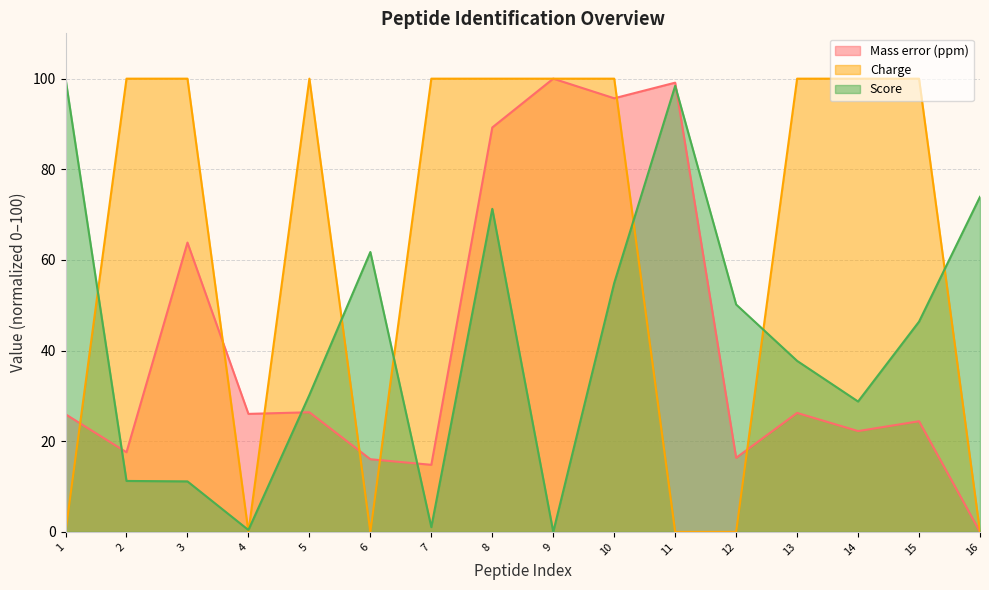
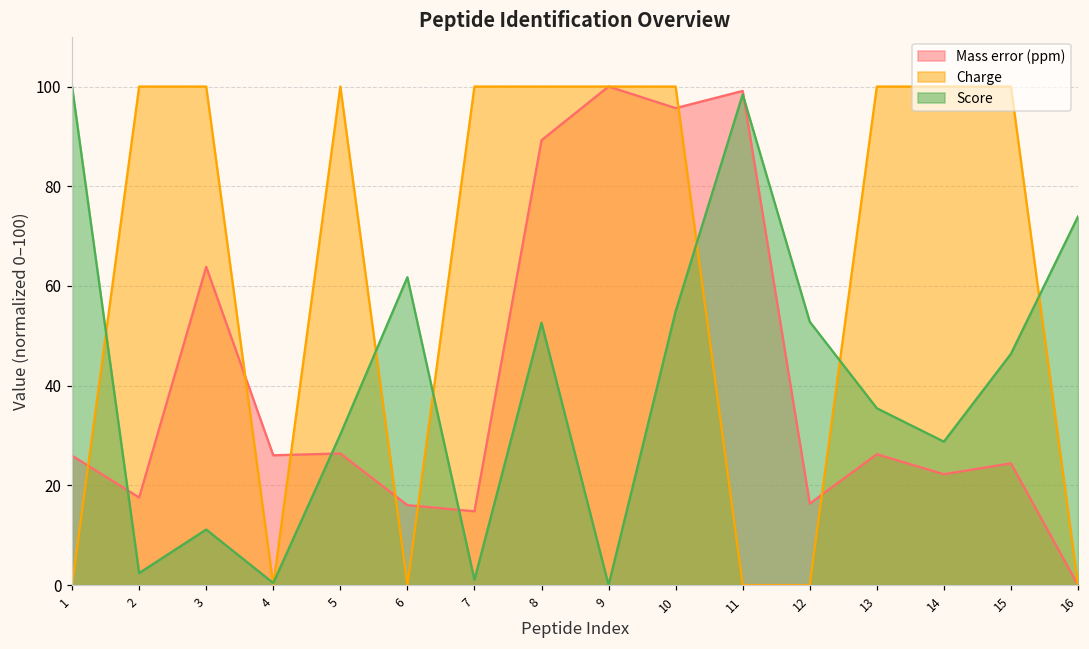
  {
    "Mass error (ppm)": {
      "1": 26,
      "2": 18,
      "3": 64,
      "4": 26,
      "5": 26,
      "6": 16,
      "7": 15,
      "8": 89,
      "10": 96,
      "11": 99,
      "12": 16,
      "13": 26,
      "14": 22,
      "15": 24
    },
    "Charge": {
      "1": 0,
      "2": 100,
      "3": 100,
      "5": 100,
      "6": 0,
      "7": 100,
      "8": 100,
      "10": 100,
      "11": 0,
      "12": 0,
      "13": 100
    },
    "Score": {
      "1": 100,
-     "2": 11,
+     "2": 2,
      "3": 11,
      "5": 30,
      "6": 62,
      "7": 1,
-     "8": 71,
+     "8": 53,
      "9": 0,
      "10": 55,
      "11": 98,
-     "12": 50,
-     "13": 38,
+     "12": 53,
+     "13": 35,
      "14": 29,
      "15": 46,
      "16": 74
    }
  }
